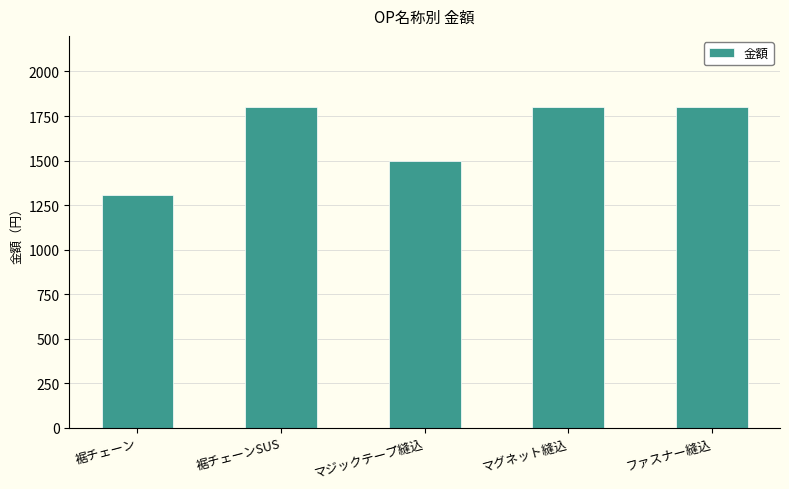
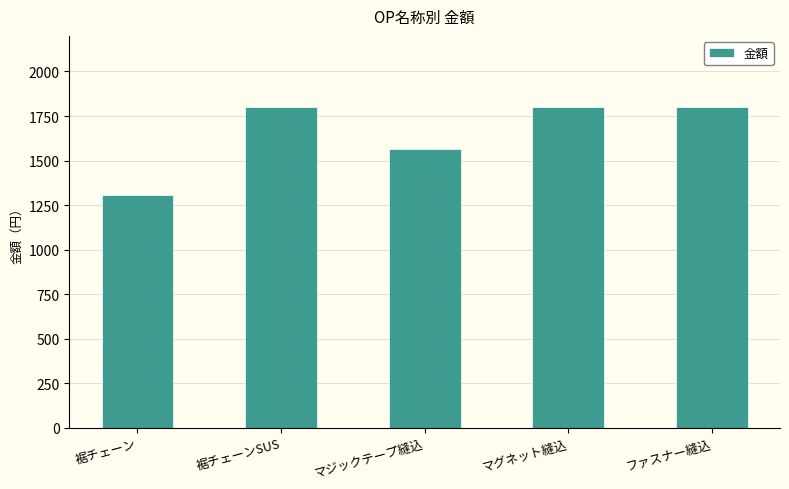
  {
    "裾チェーン": 1310,
    "裾チェーンSUS": 1800,
-   "マジックテープ縫込": 1500,
+   "マジックテープ縫込": 1570,
    "マグネット縫込": 1800,
    "ファスナー縫込": 1800
  }
